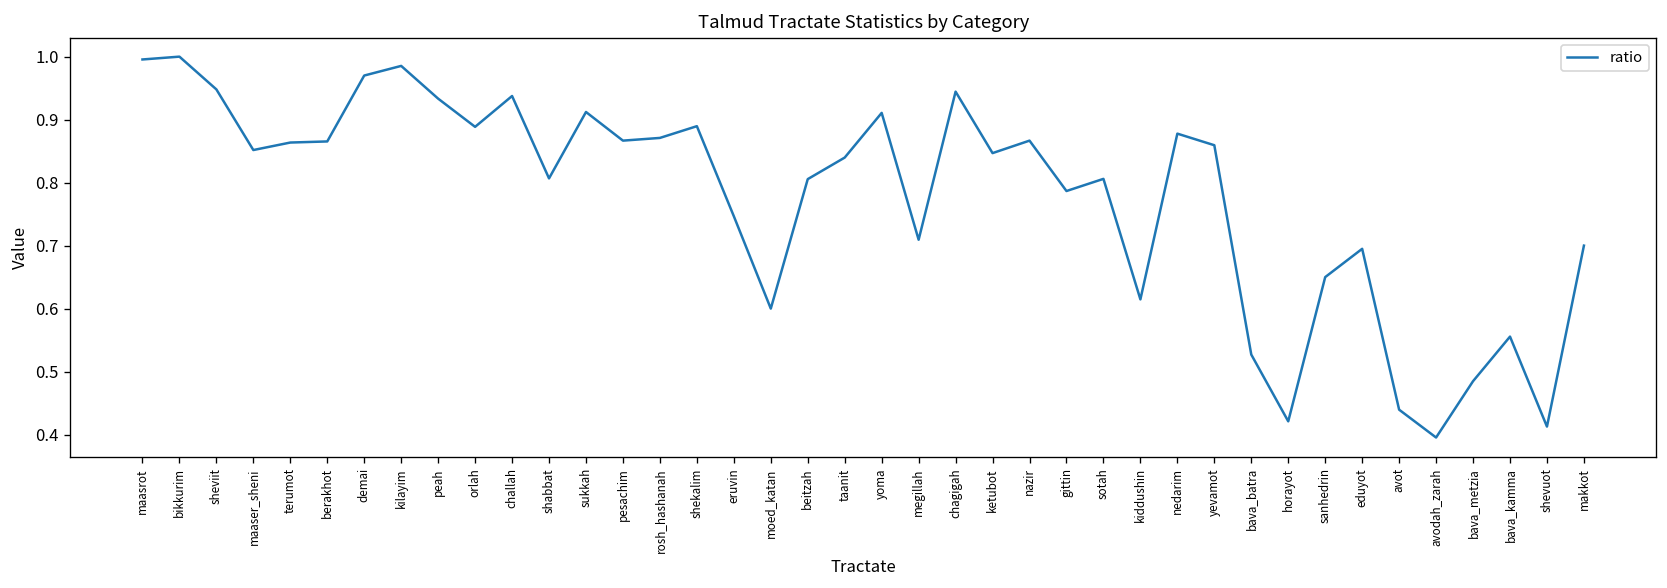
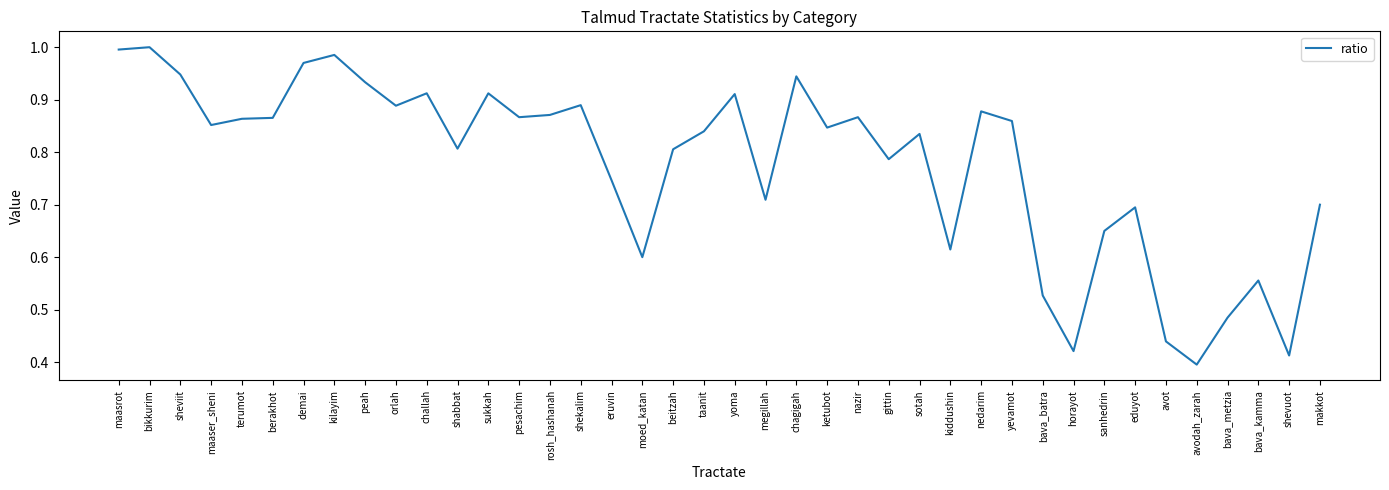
  {
    "maasrot": 1.00,
    "bikkurim": 1.00,
    "sheviit": 0.95,
    "maaser_sheni": 0.85,
    "terumot": 0.86,
    "berakhot": 0.87,
    "demai": 0.97,
    "kilayim": 0.99,
    "peah": 0.93,
    "orlah": 0.89,
-   "challah": 0.94,
+   "challah": 0.91,
    "shabbat": 0.81,
    "sukkah": 0.91,
    "pesachim": 0.87,
    "rosh_hashanah": 0.87,
    "shekalim": 0.89,
    "eruvin": 0.75,
    "moed_katan": 0.60,
    "beitzah": 0.81,
    "taanit": 0.84,
    "yoma": 0.91,
    "megillah": 0.71,
    "chagigah": 0.94,
    "ketubot": 0.85,
    "nazir": 0.87,
    "gittin": 0.79,
-   "sotah": 0.81,
+   "sotah": 0.83,
    "kiddushin": 0.61,
    "nedarim": 0.88,
    "yevamot": 0.86,
    "bava_batra": 0.53,
    "horayot": 0.42,
    "sanhedrin": 0.65,
    "eduyot": 0.69,
    "avot": 0.44,
    "avodah_zarah": 0.40,
    "bava_metzia": 0.48,
    "bava_kamma": 0.56,
    "shevuot": 0.41,
    "makkot": 0.70
  }
